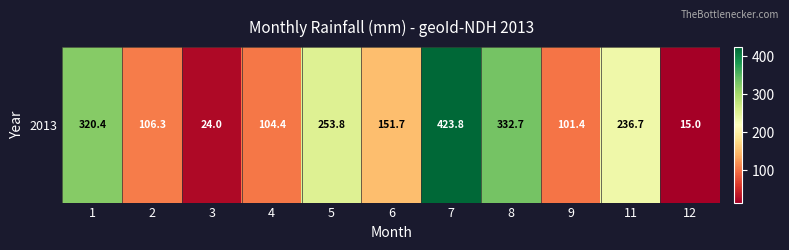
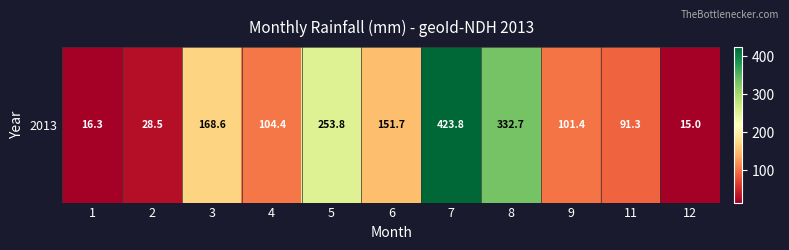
  {
    "2013": {
-     "1": 320.4,
-     "2": 106.3,
-     "3": 24.0,
+     "1": 16.3,
+     "2": 28.5,
+     "3": 168.6,
      "4": 104.4,
      "5": 253.8,
      "6": 151.7,
      "7": 423.8,
      "8": 332.7,
      "9": 101.4,
-     "11": 236.7,
+     "11": 91.3,
      "12": 15.0
    }
  }
